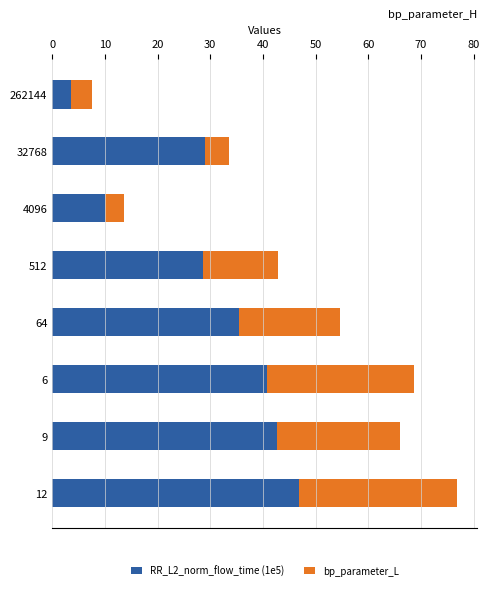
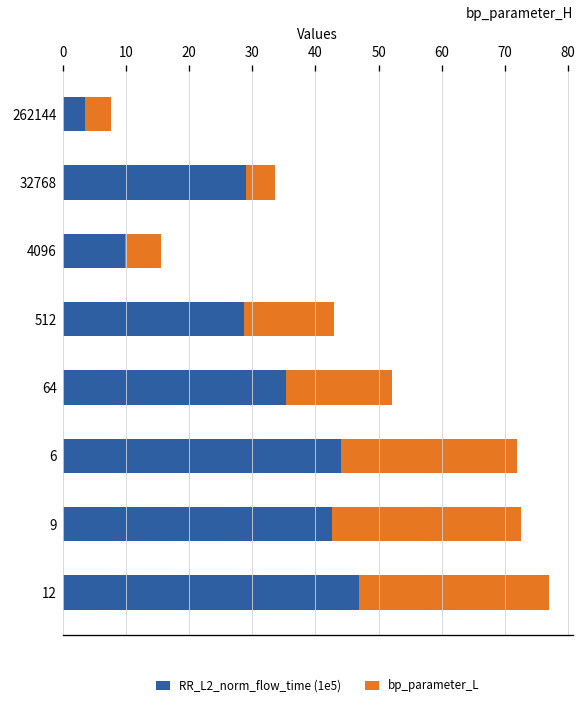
  {
    "RR_L2_norm_flow_time (1e5)": {
      "262144": 4,
      "32768": 29,
      "4096": 10,
      "512": 29,
      "64": 35,
-     "6": 41,
+     "6": 44,
      "9": 43,
      "12": 47
    },
    "bp_parameter_L": {
      "262144": 4,
      "32768": 5,
-     "4096": 4,
+     "4096": 6,
      "512": 14,
-     "64": 19,
+     "64": 17,
      "6": 28,
-     "9": 24,
+     "9": 30,
      "12": 30
    }
  }
